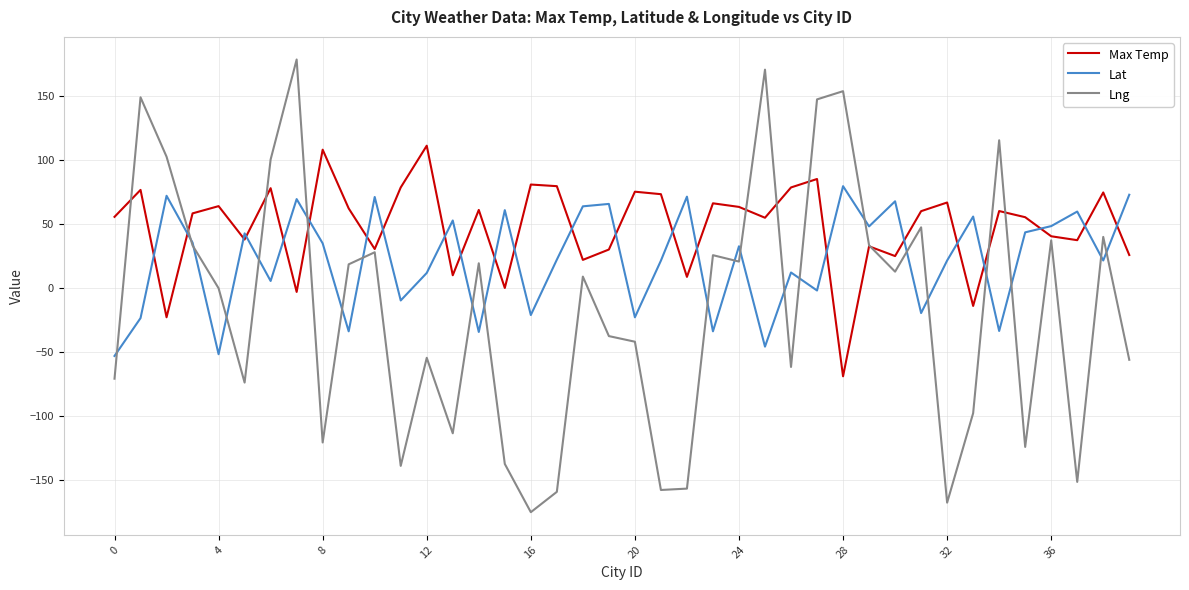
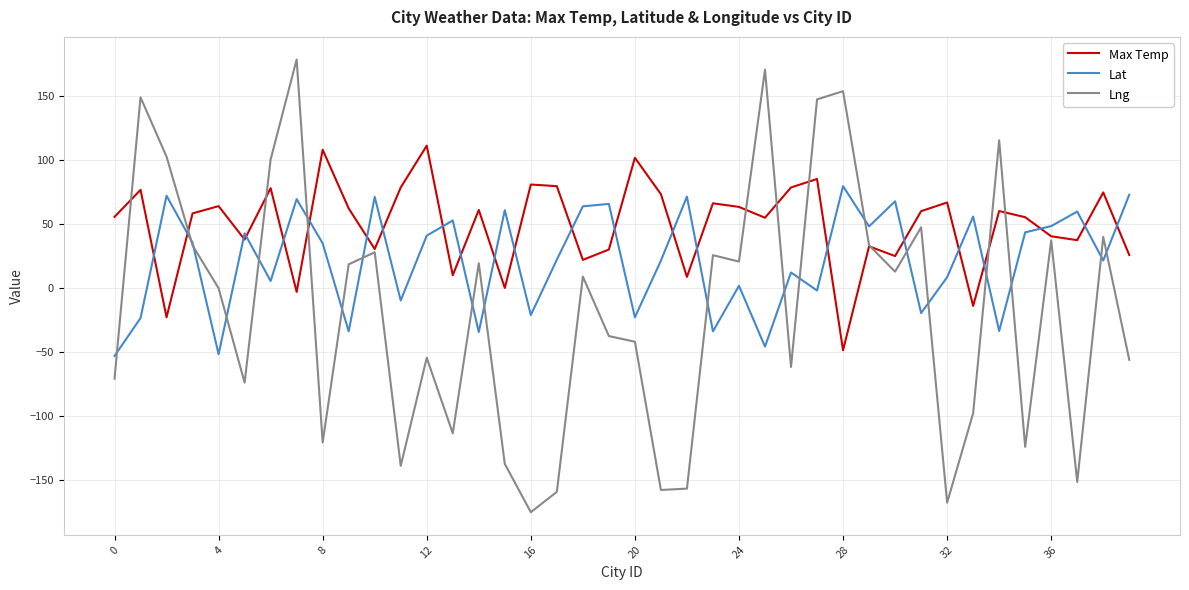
  {
    "Max Temp": {
      "0": 56,
      "4": 64,
      "8": 108,
      "12": 111,
      "16": 81,
-     "20": 75,
+     "20": 102,
      "24": 63,
-     "28": -69,
+     "28": -49,
      "32": 67,
      "36": 40
    },
    "Lat": {
      "0": -53,
      "4": -52,
      "8": 35,
-     "12": 12,
+     "12": 41,
      "16": -21,
      "20": -23,
-     "24": 33,
+     "24": 2,
      "28": 79,
-     "32": 21,
+     "32": 8,
      "36": 48
    },
    "Lng": {
      "0": -71,
      "4": 0,
      "8": -121,
      "12": -55,
      "16": -175,
      "20": -42,
      "24": 21,
      "28": 154,
      "32": -168,
      "36": 37
    }
  }
